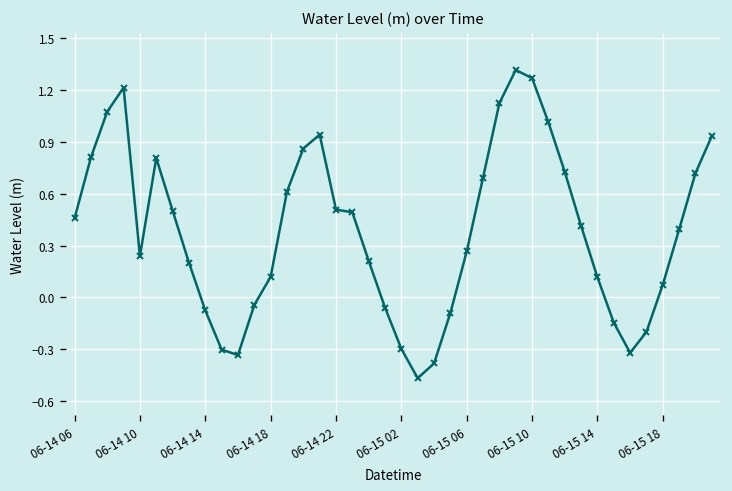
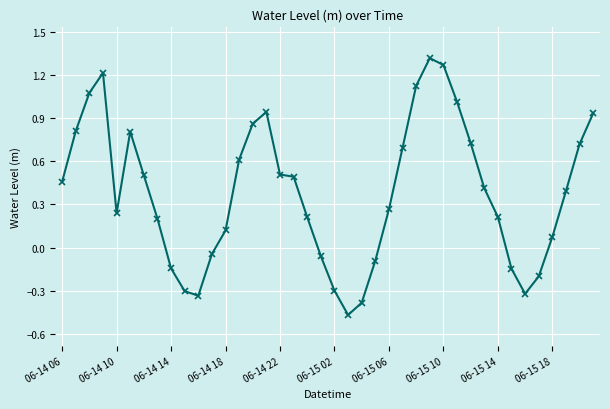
  {
    "06-14 06": 0.46,
    "06-14 10": 0.24,
-   "06-14 14": -0.08,
+   "06-14 14": -0.14,
    "06-14 18": 0.12,
    "06-14 22": 0.51,
    "06-15 02": -0.30,
    "06-15 06": 0.27,
    "06-15 10": 1.27,
-   "06-15 14": 0.12,
+   "06-15 14": 0.21,
    "06-15 18": 0.07
  }
